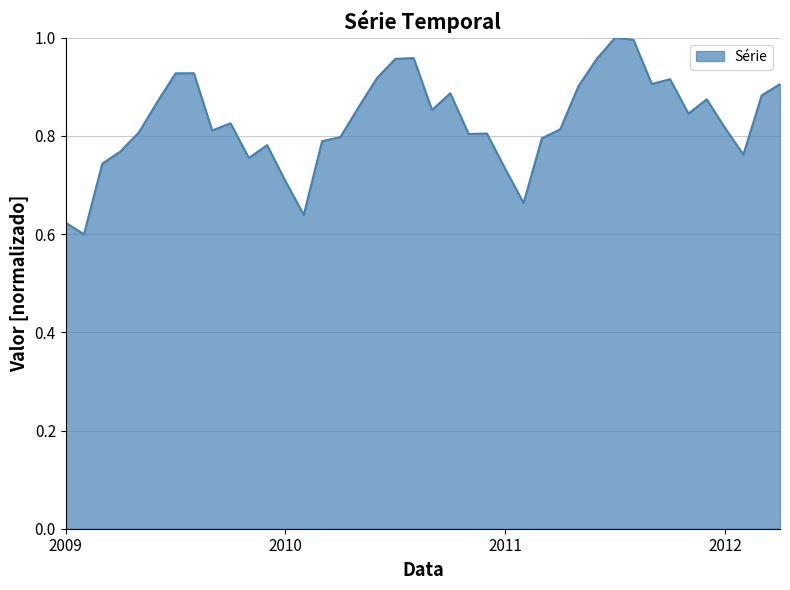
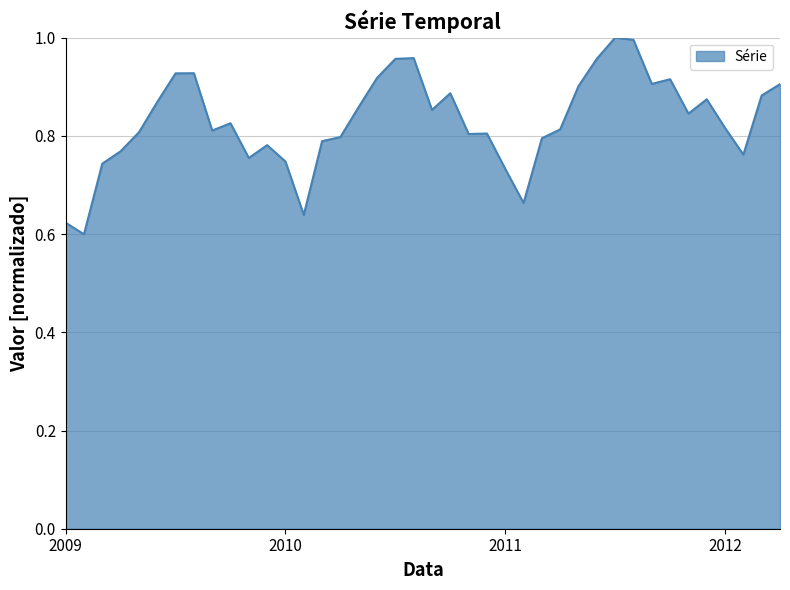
  {
    "2009": 0.62,
-   "2010": 0.71,
+   "2010": 0.75,
    "2011": 0.73,
    "2012": 0.82
  }
